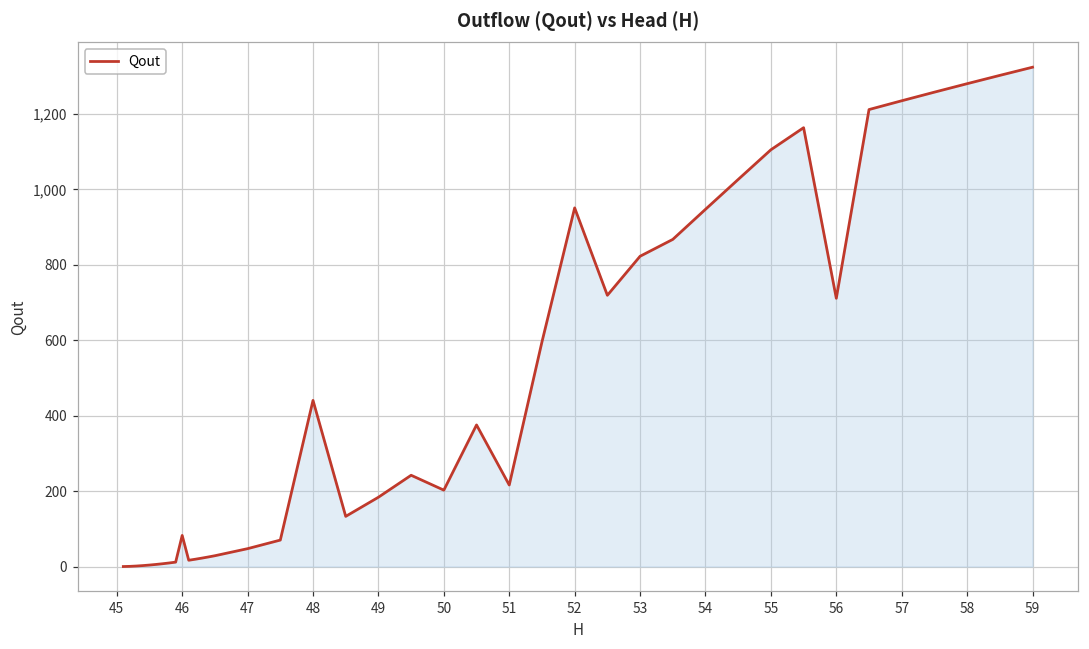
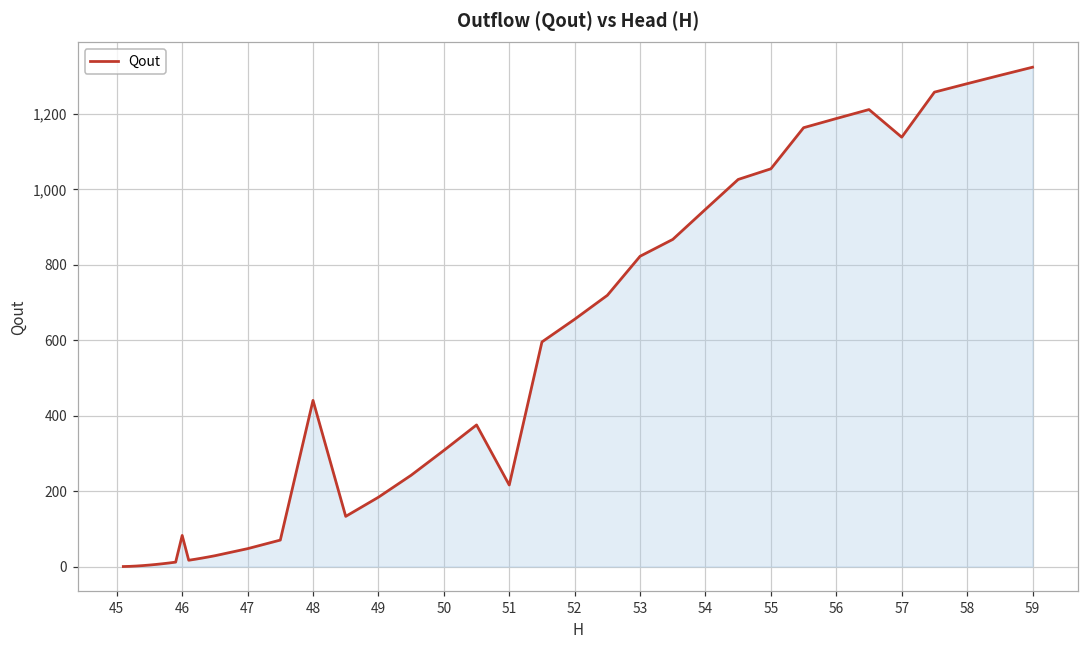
  {
    "46": "80",
    "47": "50",
    "48": "440",
    "49": "180",
-   "50": "200",
+   "50": "310",
    "51": "220",
-   "52": "950",
+   "52": "660",
    "53": "820",
    "54": "950",
-   "55": "1,110",
-   "56": "710",
-   "57": "1,230",
+   "55": "1,050",
+   "56": "1,190",
+   "57": "1,140",
    "58": "1,280",
    "59": "1,320"
  }
